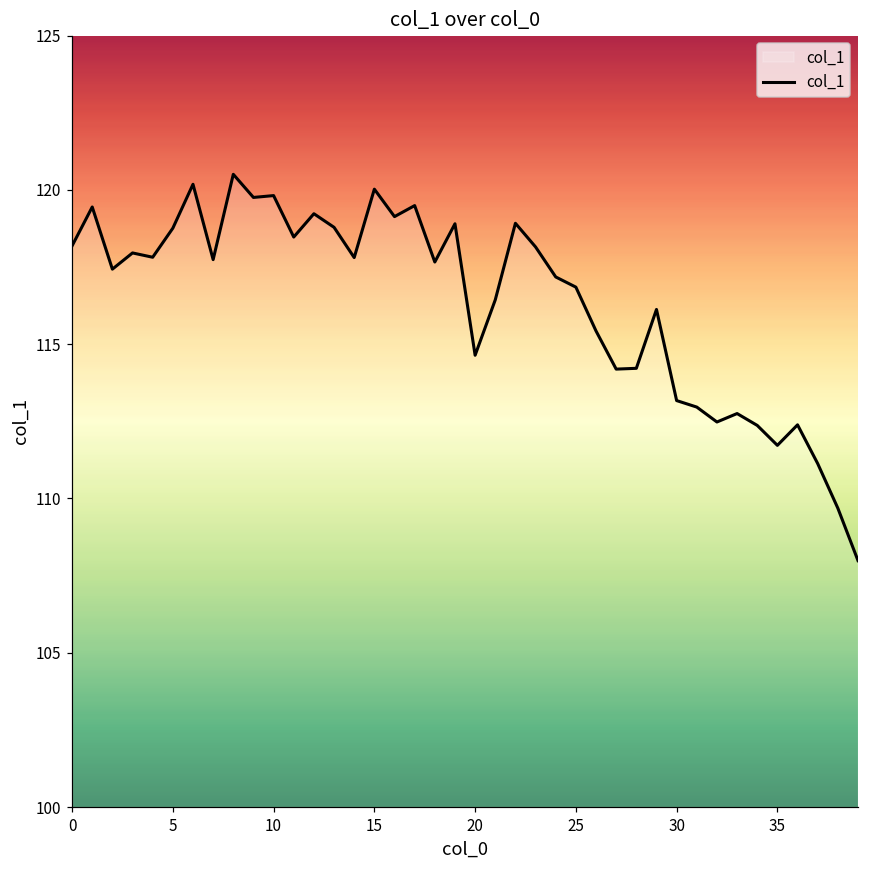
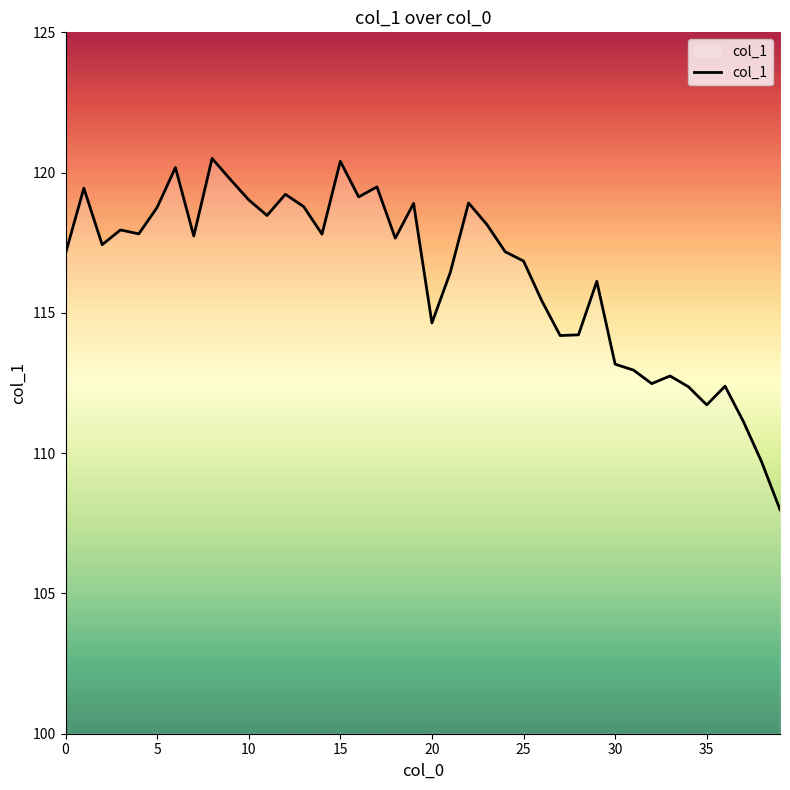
  {
-   "0": 118.2,
+   "0": 117.1,
    "5": 118.8,
-   "10": 119.8,
-   "15": 120.0,
+   "10": 119.0,
+   "15": 120.4,
    "20": 114.6,
    "25": 116.8,
    "30": 113.2,
    "35": 111.7
  }
